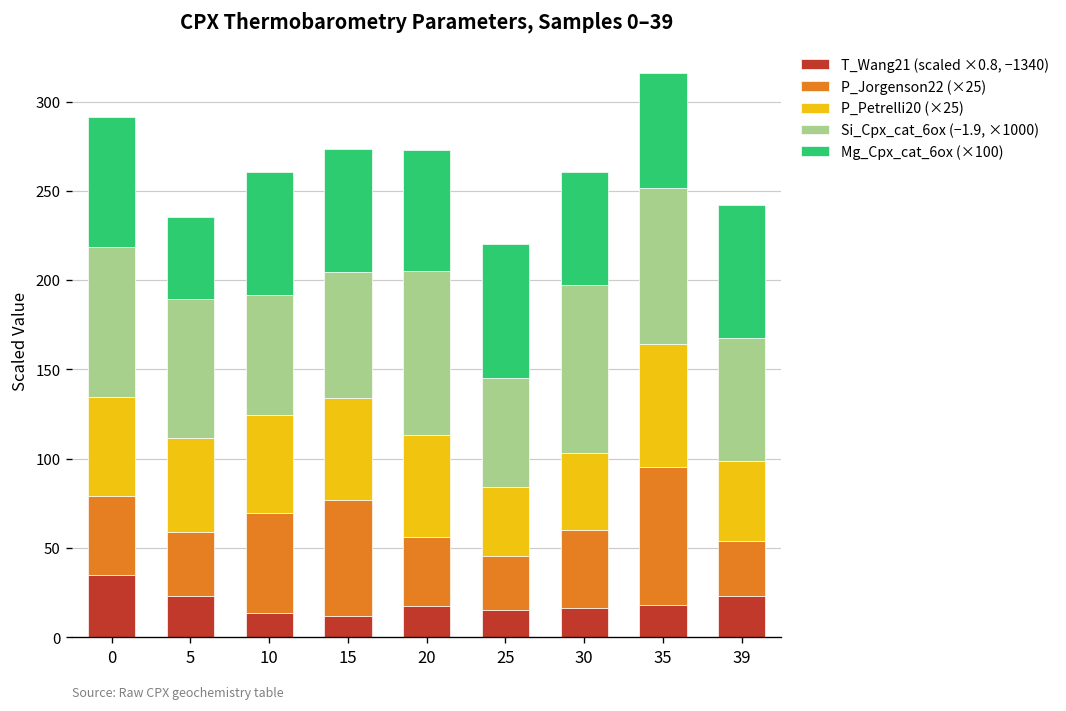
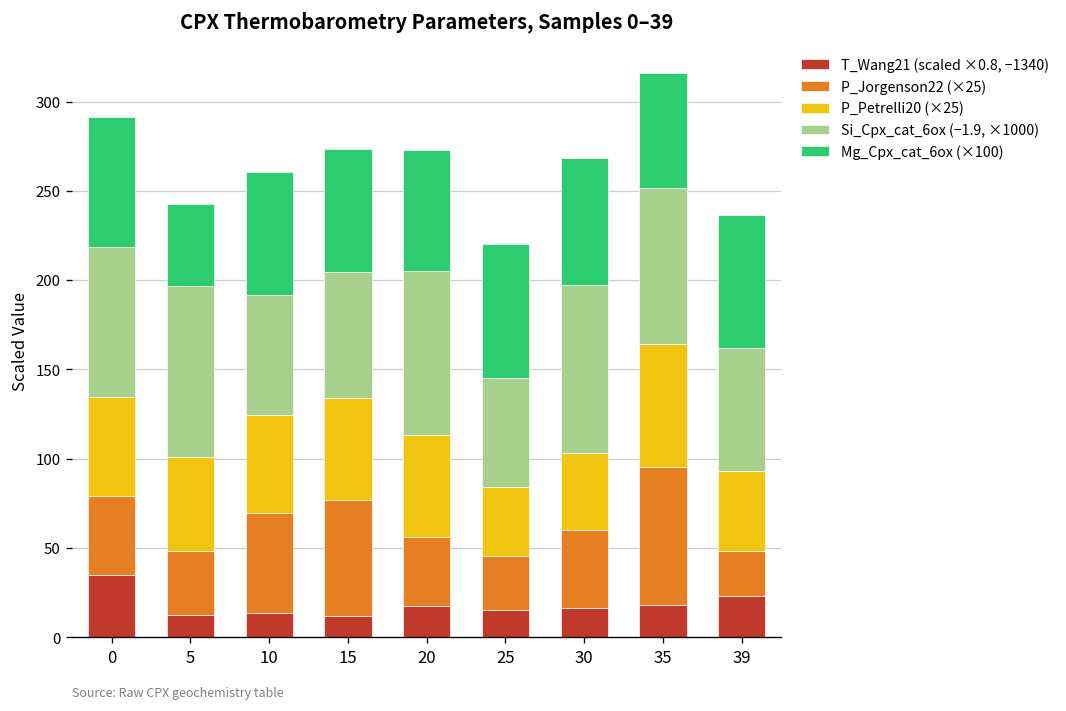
  {
    "T_Wang21 (scaled ×0.8, −1340)": {
      "0": 35,
-     "5": 23,
+     "5": 13,
      "10": 13,
      "15": 12,
      "20": 18,
      "25": 15,
      "30": 16,
      "35": 18,
      "39": 23
    },
    "P_Jorgenson22 (×25)": {
      "0": 45,
      "5": 36,
      "10": 56,
      "15": 65,
      "20": 39,
      "25": 30,
      "30": 44,
      "35": 77,
-     "39": 31
+     "39": 25
    },
    "P_Petrelli20 (×25)": {
      "0": 55,
      "5": 53,
      "10": 55,
      "15": 57,
      "20": 57,
      "25": 39,
      "30": 43,
      "35": 69,
      "39": 45
    },
    "Si_Cpx_cat_6ox (−1.9, ×1000)": {
      "0": 84,
-     "5": 78,
+     "5": 96,
      "10": 67,
      "15": 71,
      "20": 92,
      "25": 61,
      "30": 94,
      "35": 87,
      "39": 69
    },
    "Mg_Cpx_cat_6ox (×100)": {
      "0": 73,
      "5": 46,
      "10": 69,
      "15": 69,
      "20": 68,
      "25": 75,
-     "30": 64,
+     "30": 71,
      "35": 65,
      "39": 75
    }
  }
